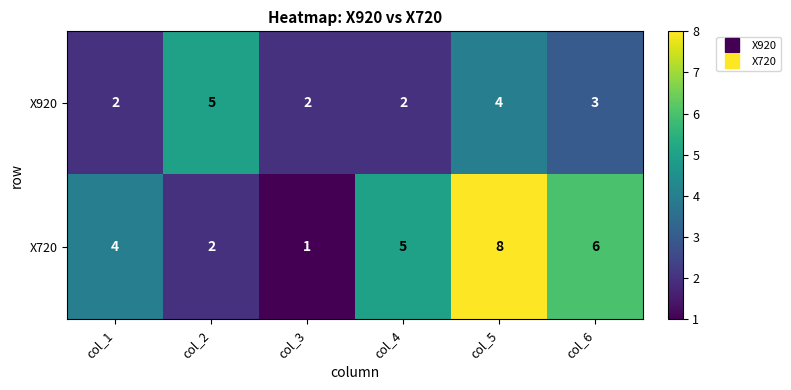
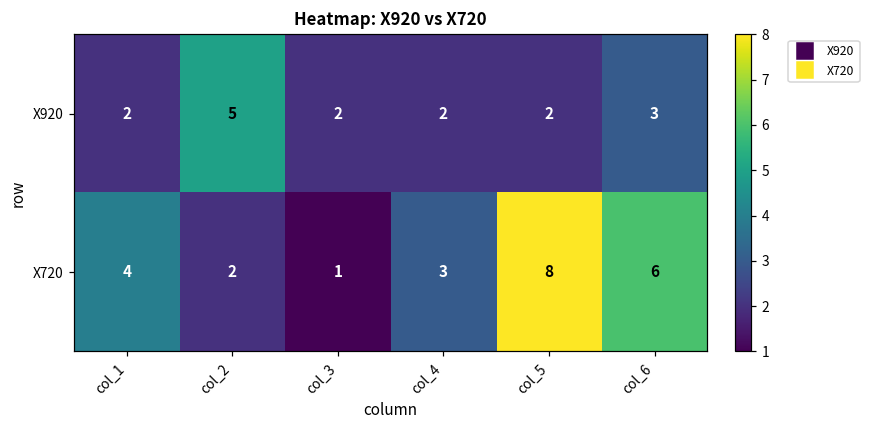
  {
    "X920": {
      "col_1": 2,
      "col_2": 5,
      "col_3": 2,
      "col_4": 2,
-     "col_5": 4,
+     "col_5": 2,
      "col_6": 3
    },
    "X720": {
      "col_1": 4,
      "col_2": 2,
      "col_3": 1,
-     "col_4": 5,
+     "col_4": 3,
      "col_5": 8,
      "col_6": 6
    }
  }
